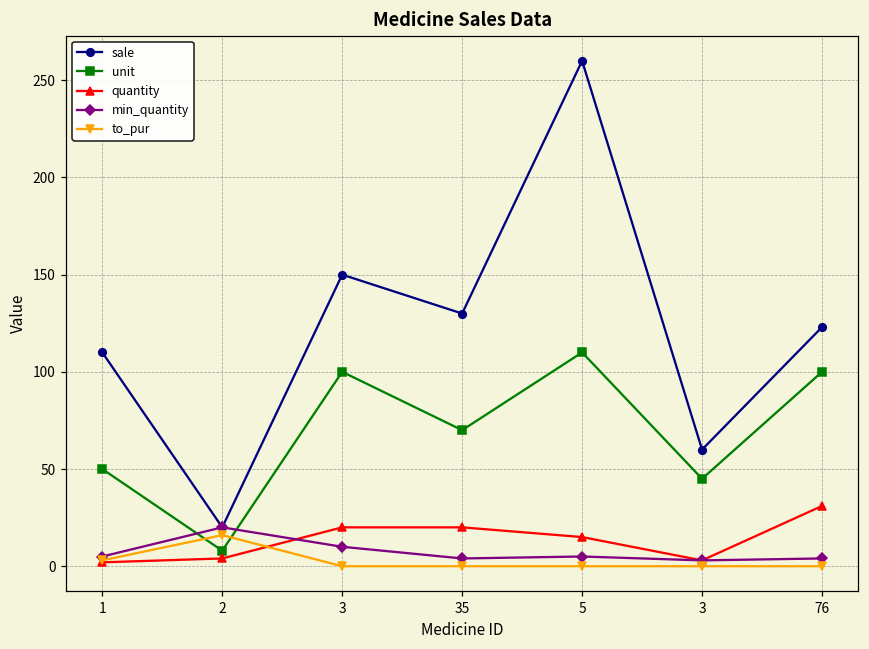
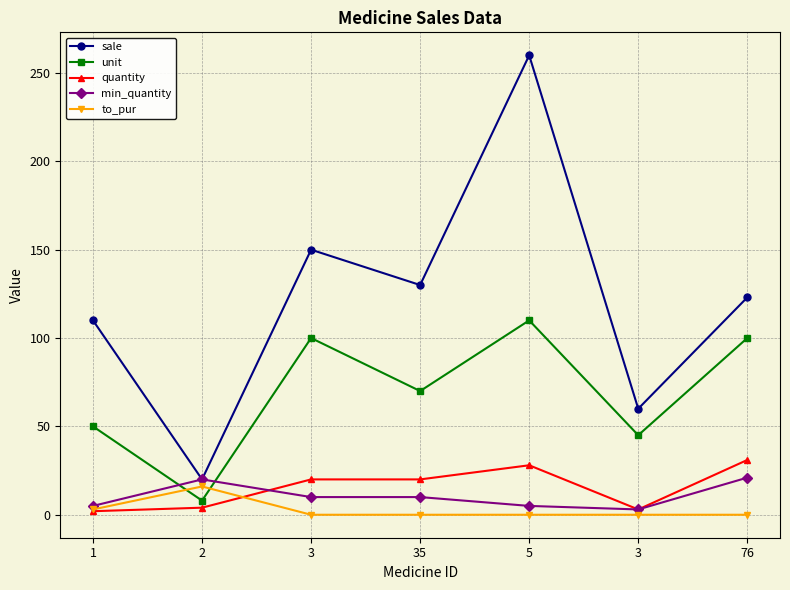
  {
    "sale": {
      "1": 110,
      "35": 130,
      "5": 260,
      "76": 123
    },
    "unit": {
      "1": 50,
      "2": 8,
      "35": 70,
      "5": 110,
      "76": 100
    },
    "quantity": {
      "2": 4,
      "35": 20,
-     "5": 15,
+     "5": 28,
      "76": 31
    },
    "min_quantity": {
      "1": 5,
-     "35": 4,
+     "35": 10,
      "5": 5,
-     "76": 4
+     "76": 21
    },
    "to_pur": {
      "2": 16,
      "35": 0,
      "5": 0,
      "76": 0
    }
  }
